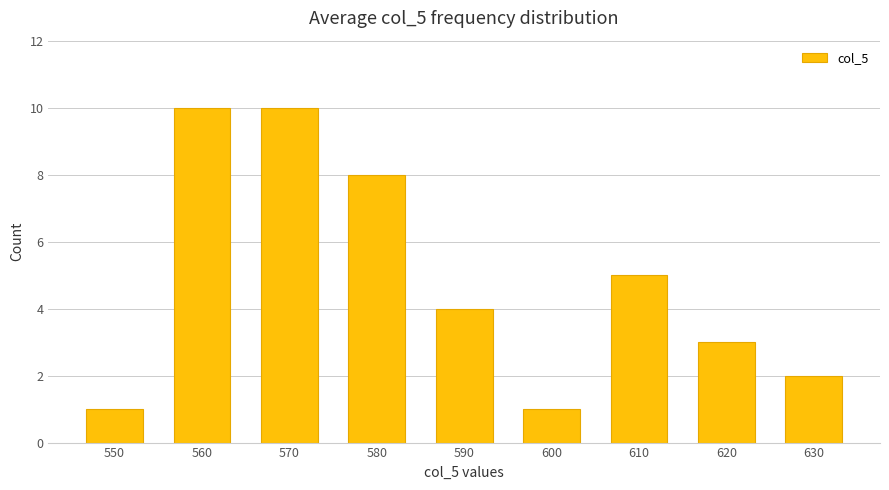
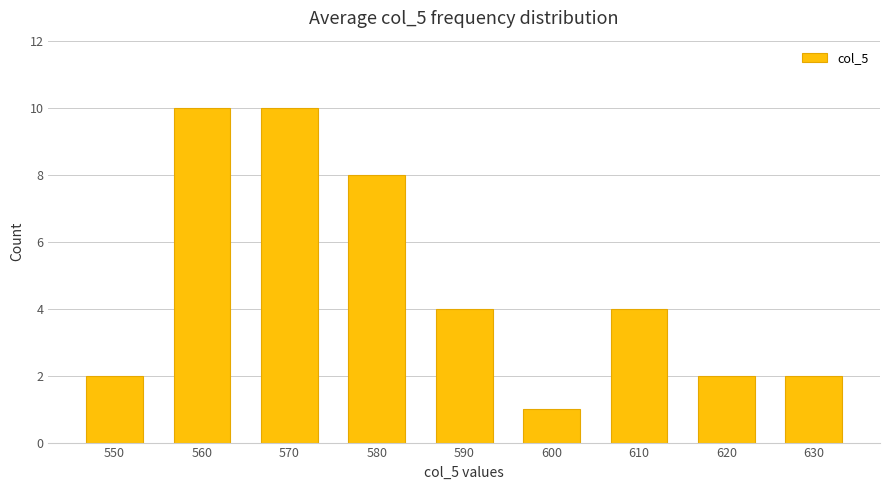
  {
-   "550": 1,
+   "550": 2,
    "560": 10,
    "570": 10,
    "580": 8,
    "590": 4,
    "600": 1,
-   "610": 5,
-   "620": 3,
+   "610": 4,
+   "620": 2,
    "630": 2
  }
